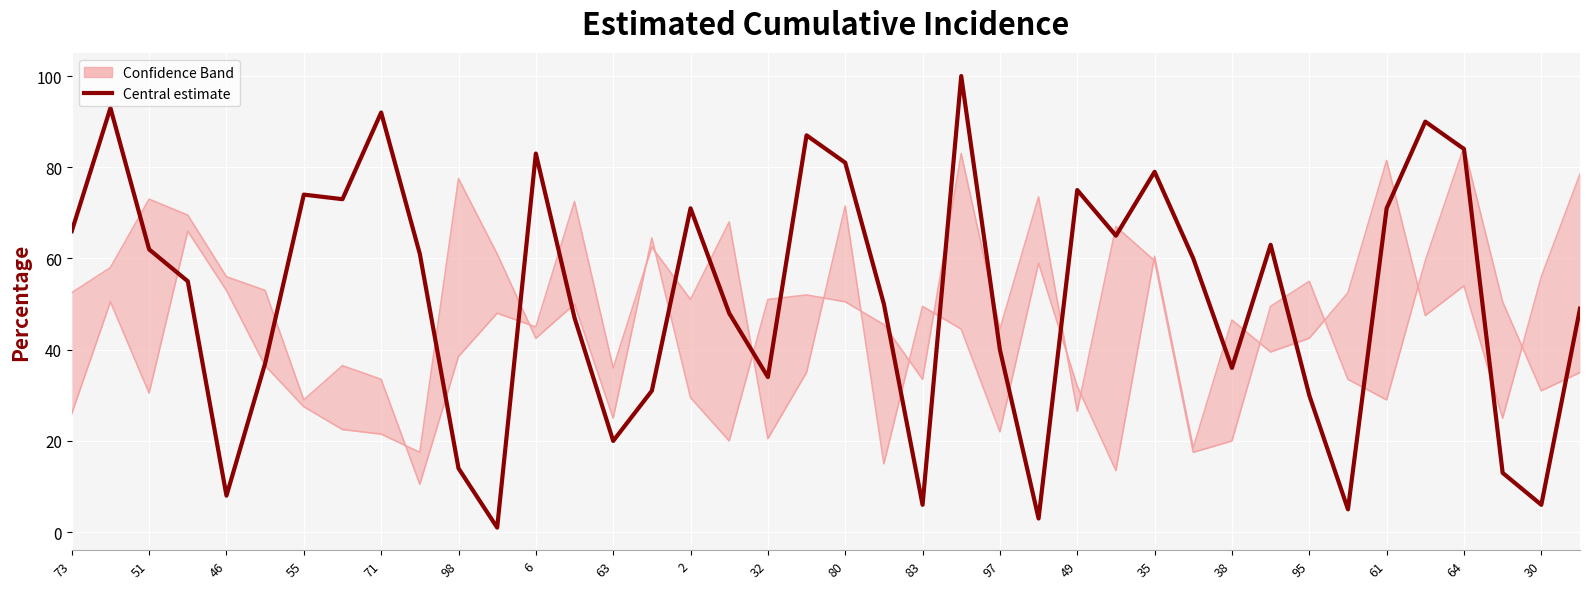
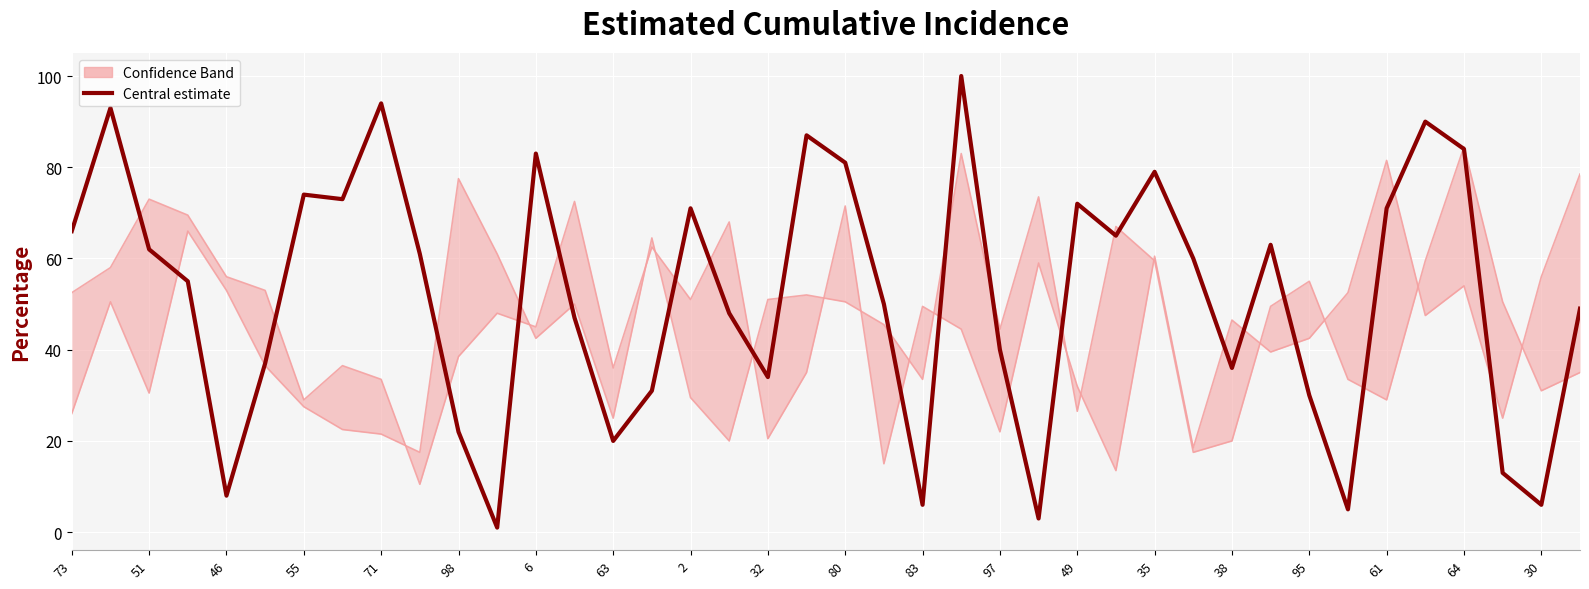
  {
    "Central estimate": {
      "73": 66,
      "51": 62,
      "46": 8,
      "55": 74,
-     "71": 92,
-     "98": 14,
+     "71": 94,
+     "98": 22,
      "6": 83,
      "63": 20,
      "2": 71,
      "32": 34,
      "80": 81,
      "83": 6,
      "97": 40,
-     "49": 75,
+     "49": 72,
      "38": 36,
      "95": 30,
      "61": 71,
      "30": 6
    }
  }
